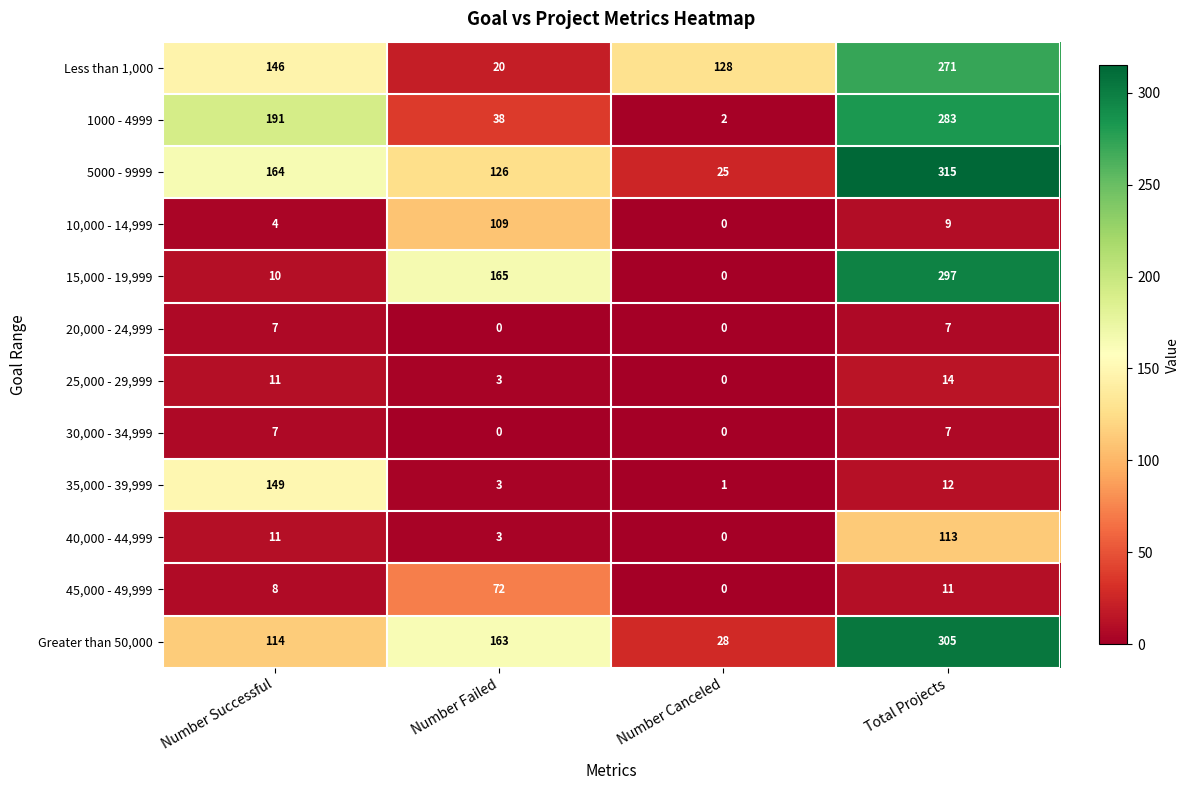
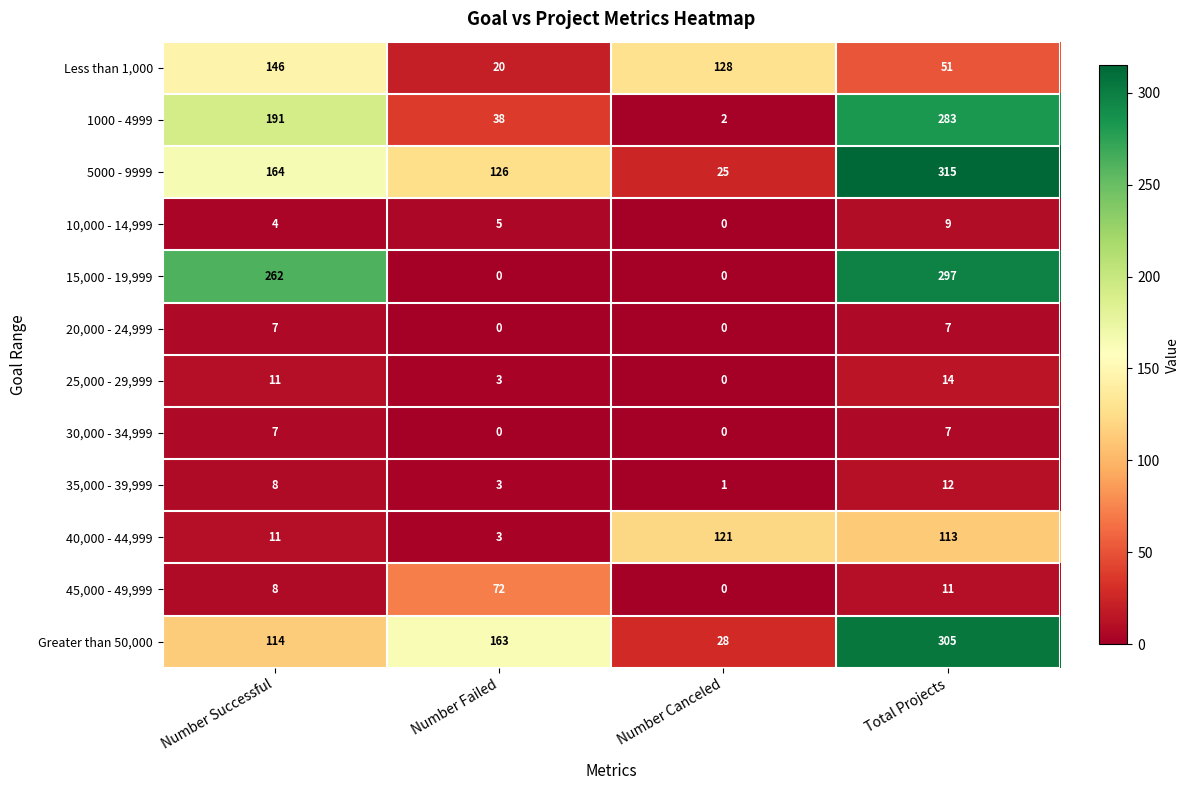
  {
    "Less than 1,000": {
      "Number Successful": 146,
      "Number Failed": 20,
      "Number Canceled": 128,
-     "Total Projects": 271
+     "Total Projects": 51
    },
    "1000 - 4999": {
      "Number Successful": 191,
      "Number Failed": 38,
      "Number Canceled": 2,
      "Total Projects": 283
    },
    "5000 - 9999": {
      "Number Successful": 164,
      "Number Failed": 126,
      "Number Canceled": 25,
      "Total Projects": 315
    },
    "10,000 - 14,999": {
      "Number Successful": 4,
-     "Number Failed": 109,
+     "Number Failed": 5,
      "Number Canceled": 0,
      "Total Projects": 9
    },
    "15,000 - 19,999": {
-     "Number Successful": 10,
-     "Number Failed": 165,
+     "Number Successful": 262,
+     "Number Failed": 0,
      "Number Canceled": 0,
      "Total Projects": 297
    },
    "20,000 - 24,999": {
      "Number Successful": 7,
      "Number Failed": 0,
      "Number Canceled": 0,
      "Total Projects": 7
    },
    "25,000 - 29,999": {
      "Number Successful": 11,
      "Number Failed": 3,
      "Number Canceled": 0,
      "Total Projects": 14
    },
    "30,000 - 34,999": {
      "Number Successful": 7,
      "Number Failed": 0,
      "Number Canceled": 0,
      "Total Projects": 7
    },
    "35,000 - 39,999": {
-     "Number Successful": 149,
+     "Number Successful": 8,
      "Number Failed": 3,
      "Number Canceled": 1,
      "Total Projects": 12
    },
    "40,000 - 44,999": {
      "Number Successful": 11,
      "Number Failed": 3,
-     "Number Canceled": 0,
+     "Number Canceled": 121,
      "Total Projects": 113
    },
    "45,000 - 49,999": {
      "Number Successful": 8,
      "Number Failed": 72,
      "Number Canceled": 0,
      "Total Projects": 11
    },
    "Greater than 50,000": {
      "Number Successful": 114,
      "Number Failed": 163,
      "Number Canceled": 28,
      "Total Projects": 305
    }
  }
